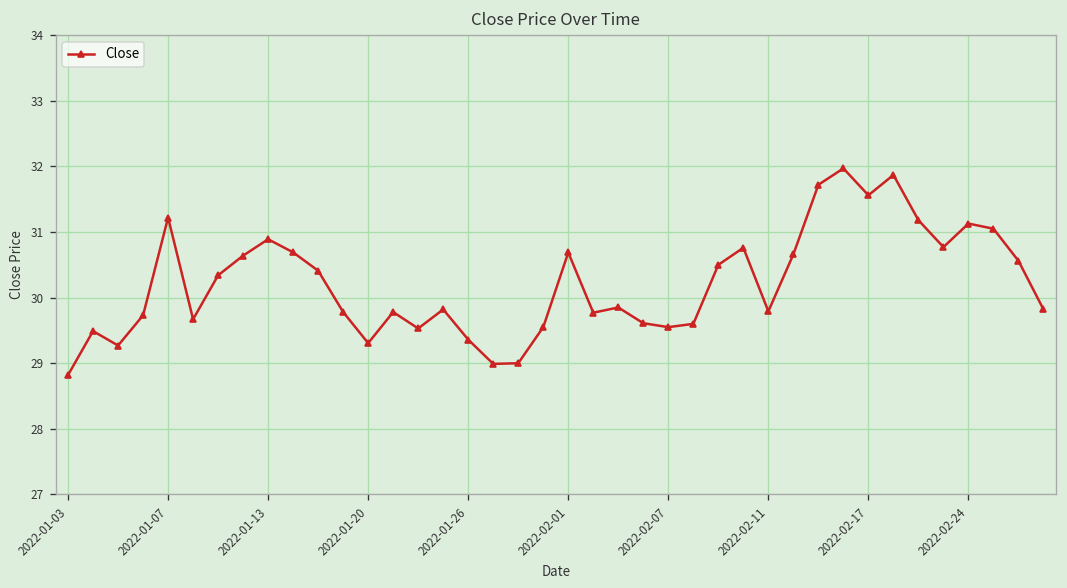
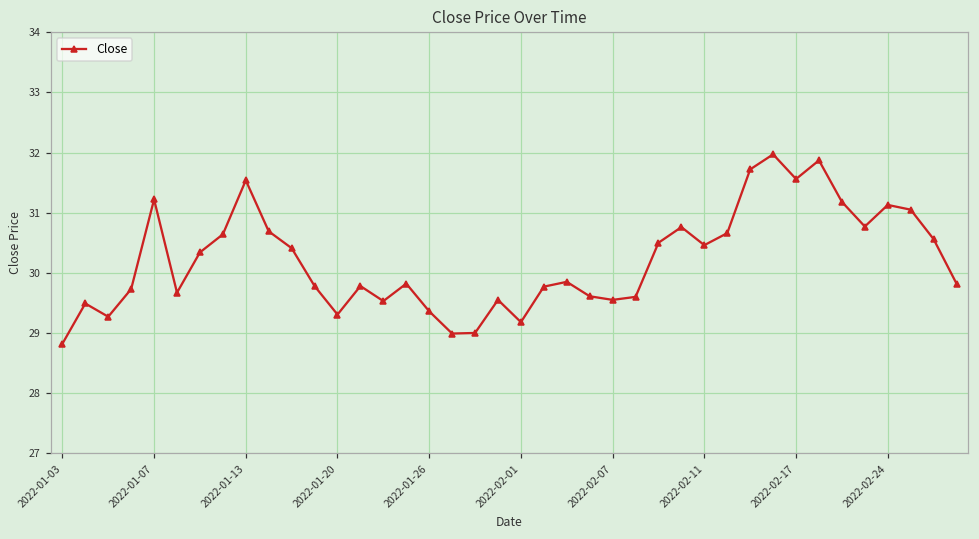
  {
    "2022-01-03": 28.8,
    "2022-01-07": 31.2,
-   "2022-01-13": 30.9,
+   "2022-01-13": 31.5,
    "2022-01-20": 29.3,
    "2022-01-26": 29.4,
-   "2022-02-01": 30.7,
+   "2022-02-01": 29.2,
    "2022-02-07": 29.5,
-   "2022-02-11": 29.8,
+   "2022-02-11": 30.5,
    "2022-02-17": 31.6,
    "2022-02-24": 31.1
  }
